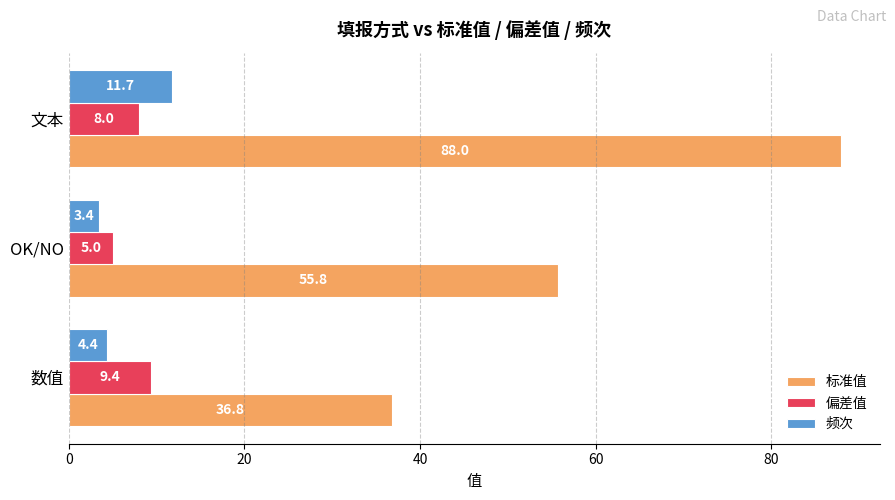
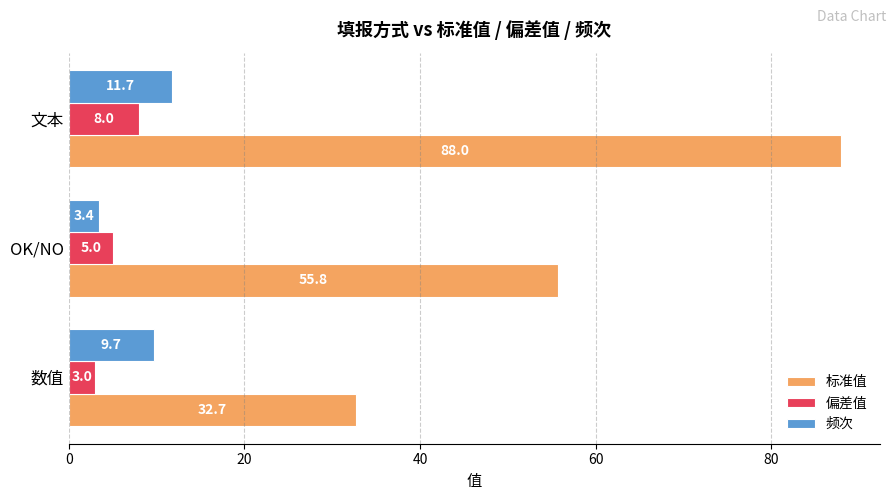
  {
    "标准值": {
      "文本": 88.0,
      "OK/NO": 55.8,
-     "数值": 36.8
+     "数值": 32.7
    },
    "偏差值": {
      "文本": 8.0,
      "OK/NO": 5.0,
-     "数值": 9.4
+     "数值": 3.0
    },
    "频次": {
      "文本": 11.7,
      "OK/NO": 3.4,
-     "数值": 4.4
+     "数值": 9.7
    }
  }
